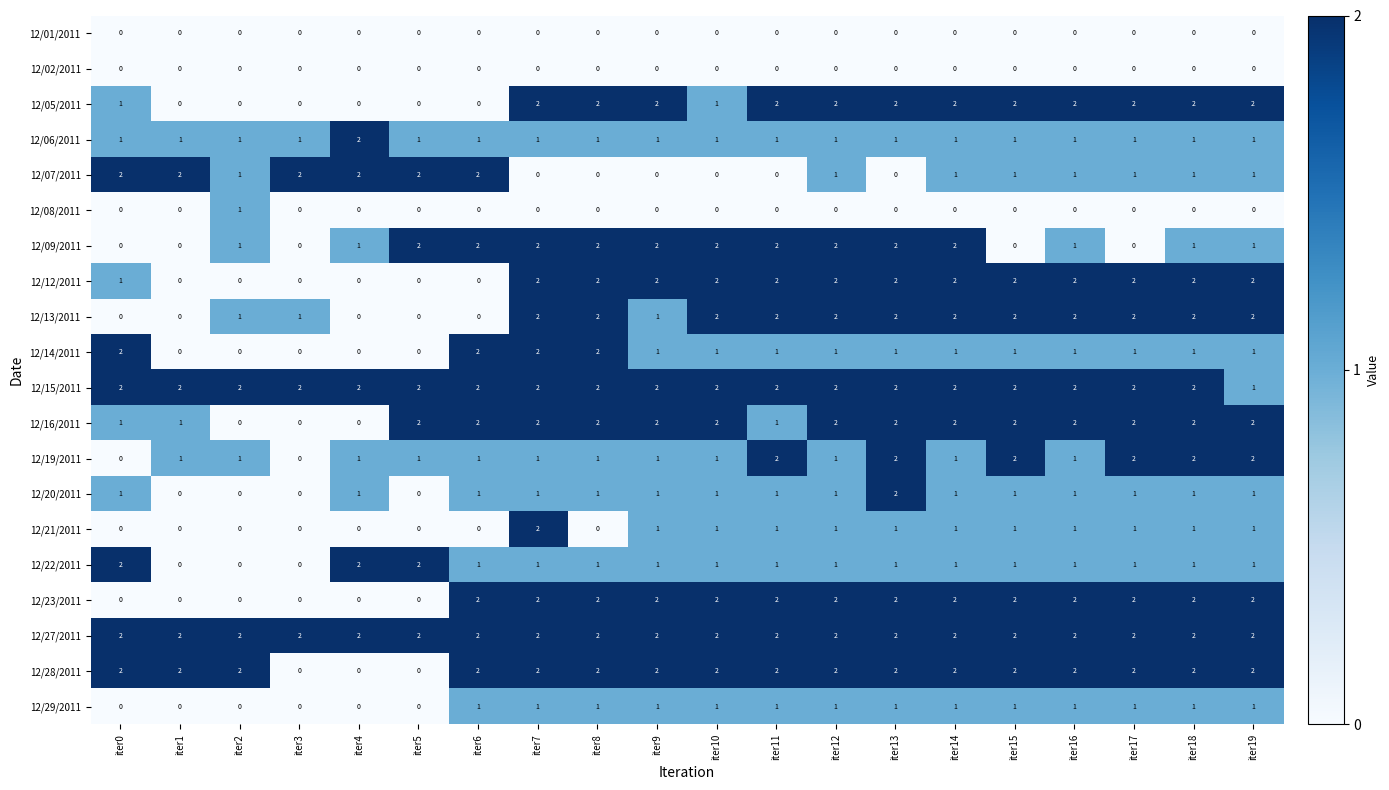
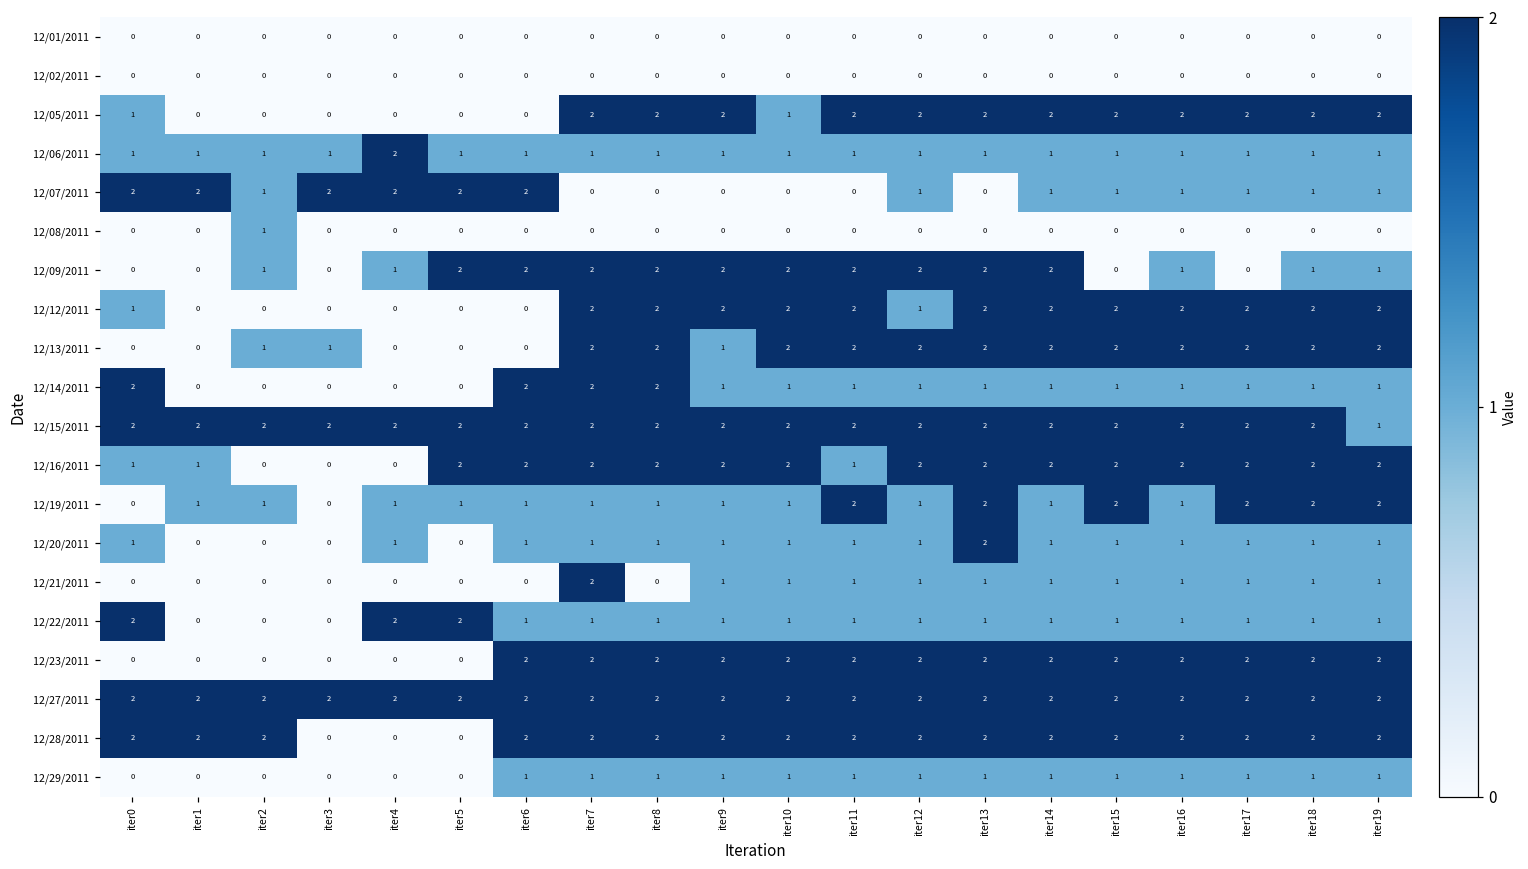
  {
    "12/12/2011": {
      "iter0": 1,
      "iter1": 0,
      "iter2": 0,
      "iter3": 0,
      "iter4": 0,
      "iter5": 0,
      "iter6": 0,
      "iter7": 2,
      "iter8": 2,
      "iter9": 2,
      "iter10": 2,
      "iter11": 2,
-     "iter12": 2,
+     "iter12": 1,
      "iter13": 2,
      "iter14": 2,
      "iter15": 2,
      "iter16": 2,
      "iter17": 2,
      "iter18": 2,
      "iter19": 2
    }
  }
